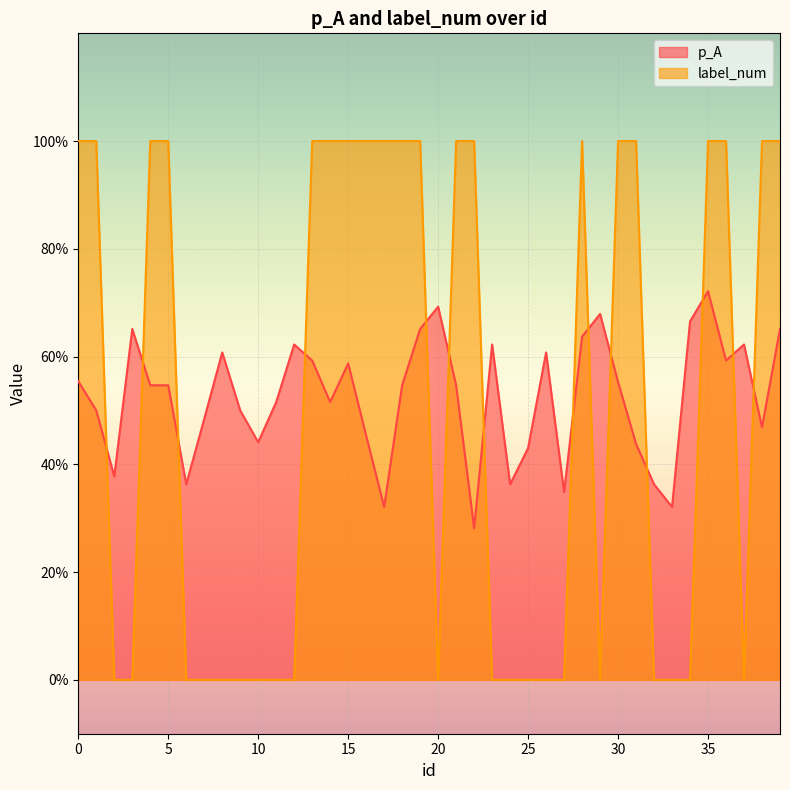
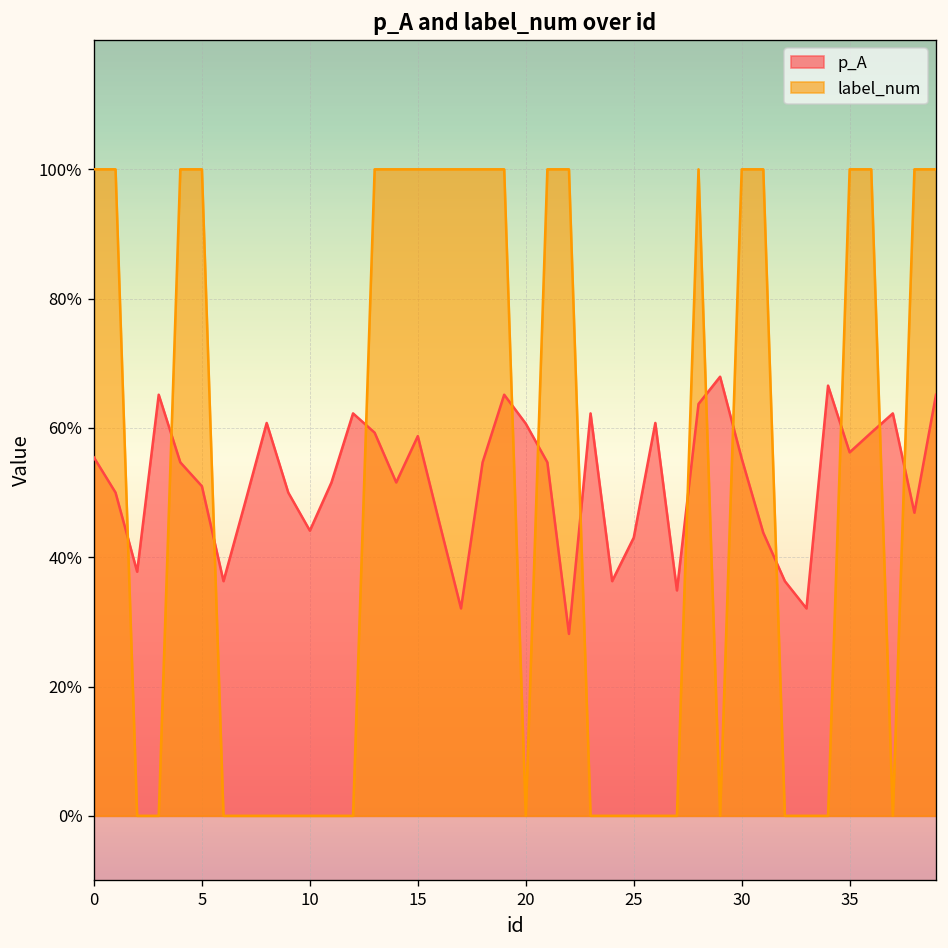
  {
    "p_A": {
      "0": "55%",
-     "5": "55%",
+     "5": "51%",
      "10": "44%",
      "15": "59%",
-     "20": "69%",
+     "20": "61%",
      "25": "43%",
      "30": "55%",
-     "35": "72%"
+     "35": "56%"
    },
    "label_num": {
      "0": "100%",
      "5": "100%",
      "10": "0%",
      "15": "100%",
      "20": "0%",
      "25": "0%",
      "30": "100%",
      "35": "100%"
    }
  }
